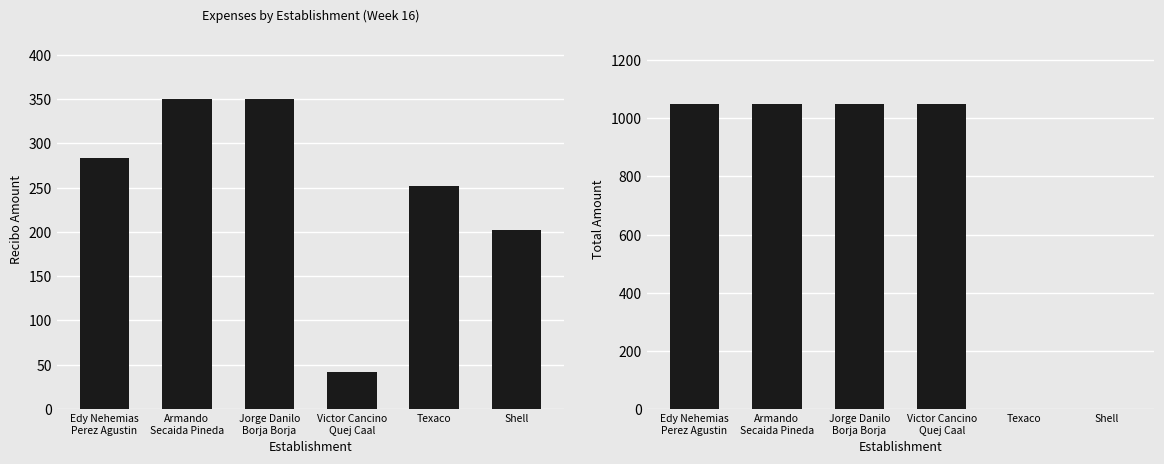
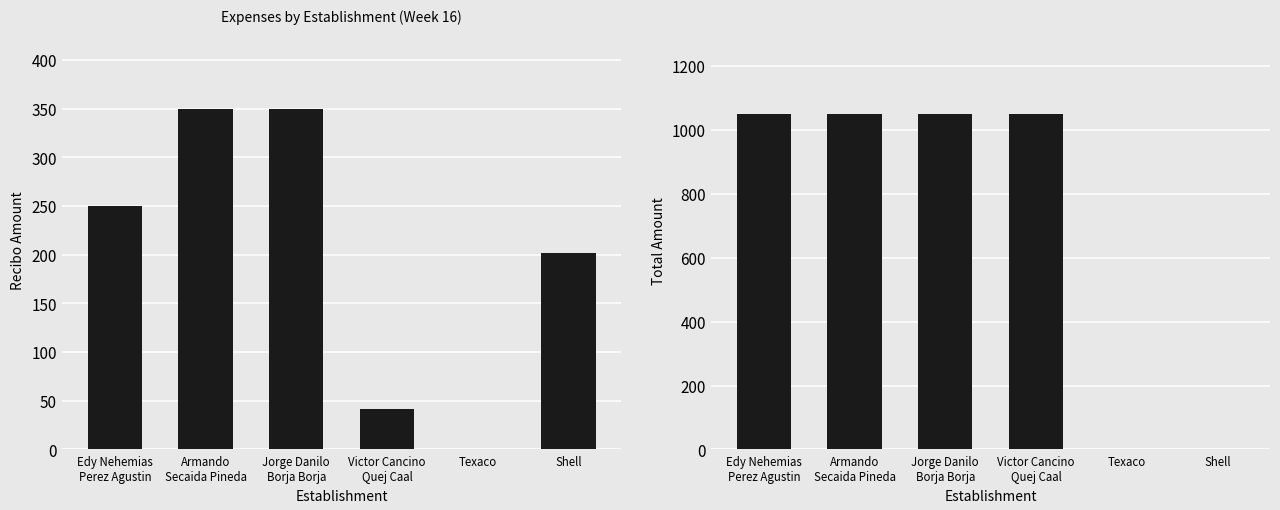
  {
    "Expenses by Establishment (Week 16)": {
-     "Edy Nehemias Perez Agustin": 280,
+     "Edy Nehemias Perez Agustin": 250,
      "Armando Secaida Pineda": 350,
      "Jorge Danilo Borja Borja": 350,
      "Victor Cancino Quej Caal": 40,
-     "Texaco": 250,
+     "Texaco": 0,
      "Shell": 200
    }
  }
